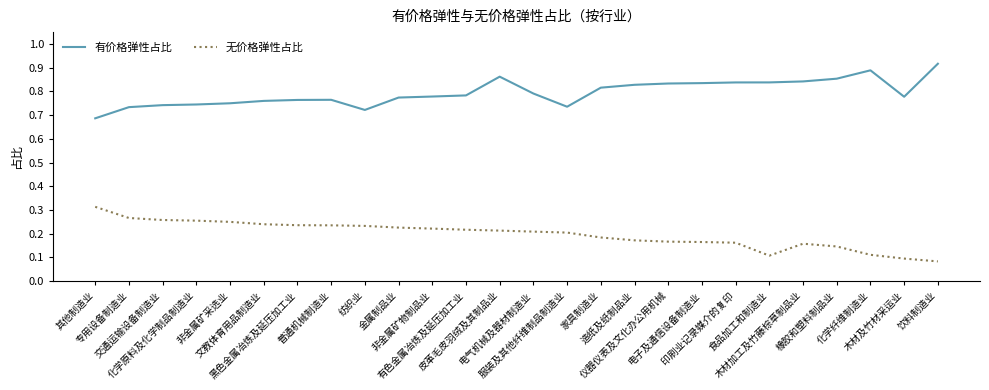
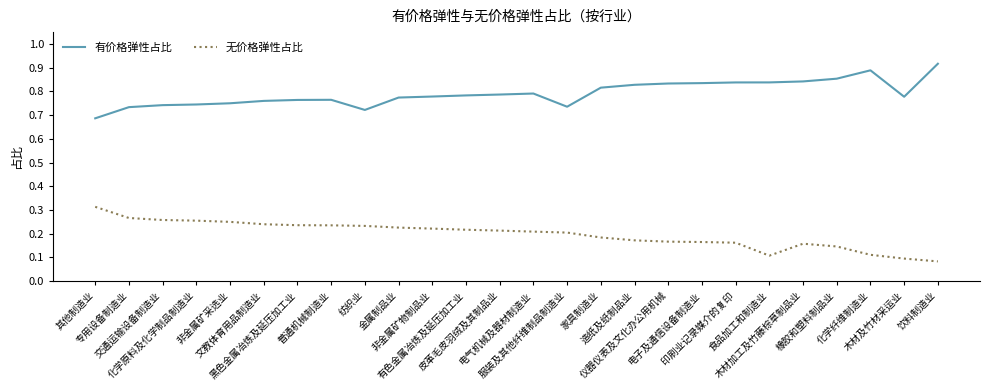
  {
    "有价格弹性占比": {
      "其他制造业": 0.69,
      "专用设备制造业": 0.73,
      "交通运输设备制造业": 0.74,
      "化学原料及化学制品制造业": 0.74,
      "非金属矿采选业": 0.75,
      "文教体育用品制造业": 0.76,
      "黑色金属冶炼及延压加工业": 0.76,
      "普通机械制造业": 0.76,
      "纺织业": 0.72,
      "金属制品业": 0.77,
      "非金属矿物制品业": 0.78,
      "有色金属冶炼及延压加工业": 0.78,
-     "皮革毛皮羽绒及其制品业": 0.86,
+     "皮革毛皮羽绒及其制品业": 0.79,
      "电气机械及器材制造业": 0.79,
      "服装及其他纤维制品制造业": 0.74,
      "家具制造业": 0.82,
      "造纸及纸制品业": 0.83,
      "仪器仪表及文化办公用机械": 0.83,
      "电子及通信设备制造业": 0.83,
      "印刷业记录媒介的复印": 0.84,
      "食品加工和制造业": 0.84,
      "木材加工及竹藤棕草制品业": 0.84,
      "橡胶和塑料制品业": 0.85,
      "化学纤维制造业": 0.89,
      "木材及竹材采运业": 0.78,
      "饮料制造业": 0.92
    },
    "无价格弹性占比": {
      "其他制造业": 0.31,
      "专用设备制造业": 0.27,
      "交通运输设备制造业": 0.26,
      "化学原料及化学制品制造业": 0.26,
      "非金属矿采选业": 0.25,
      "文教体育用品制造业": 0.24,
      "黑色金属冶炼及延压加工业": 0.24,
      "普通机械制造业": 0.24,
      "纺织业": 0.23,
      "金属制品业": 0.23,
      "非金属矿物制品业": 0.22,
      "有色金属冶炼及延压加工业": 0.22,
      "皮革毛皮羽绒及其制品业": 0.21,
      "电气机械及器材制造业": 0.21,
      "服装及其他纤维制品制造业": 0.20,
      "家具制造业": 0.18,
      "造纸及纸制品业": 0.17,
      "仪器仪表及文化办公用机械": 0.17,
      "电子及通信设备制造业": 0.17,
      "印刷业记录媒介的复印": 0.16,
      "食品加工和制造业": 0.11,
      "木材加工及竹藤棕草制品业": 0.16,
      "橡胶和塑料制品业": 0.15,
      "化学纤维制造业": 0.11,
      "木材及竹材采运业": 0.10,
      "饮料制造业": 0.08
    }
  }
